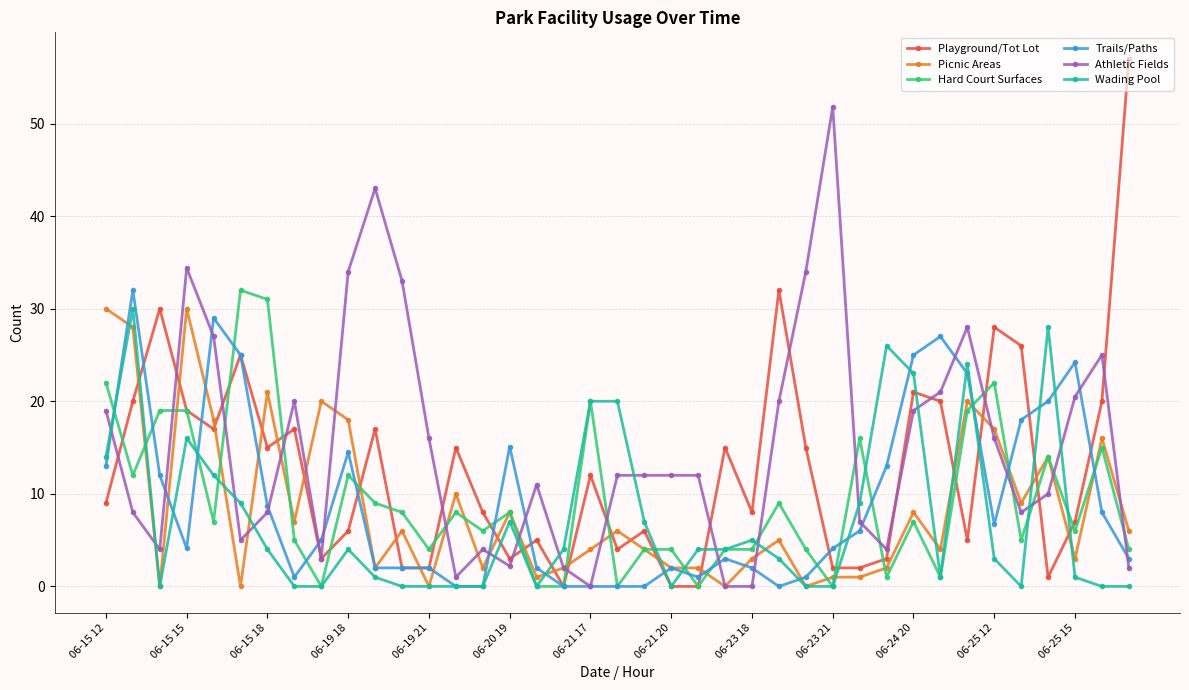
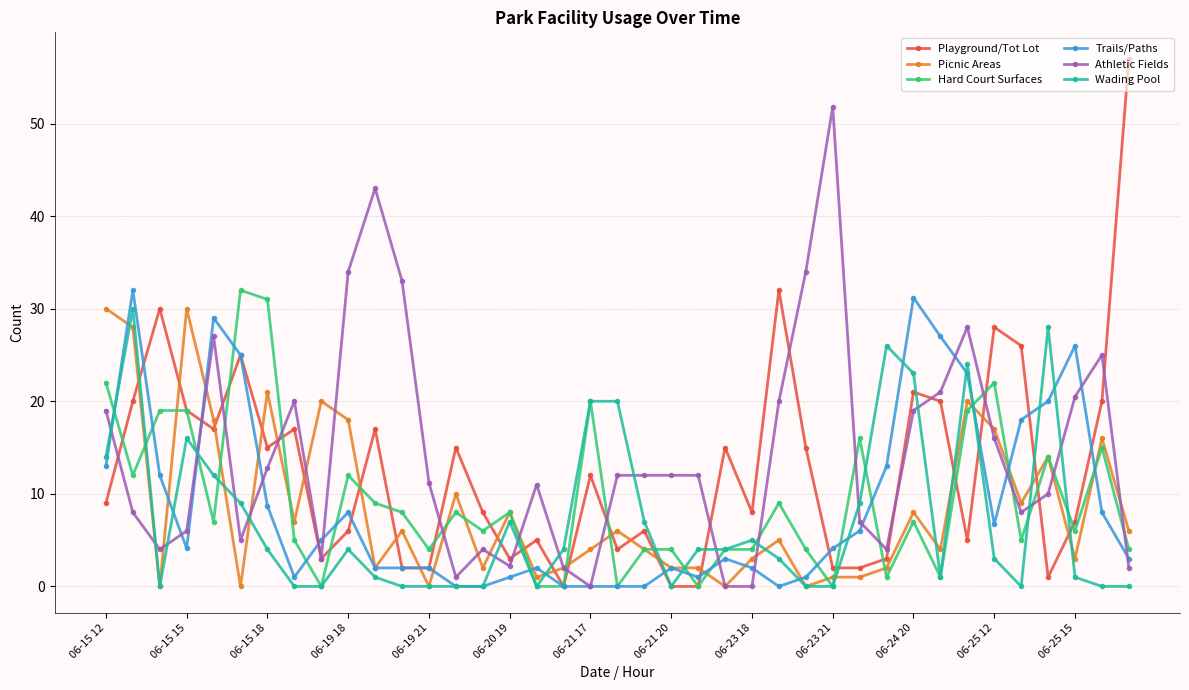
  {
    "Trails/Paths": {
      "06-15 12": 13,
      "06-15 15": 4,
      "06-15 18": 9,
-     "06-19 18": 15,
-     "06-20 19": 15,
+     "06-19 18": 8,
+     "06-20 19": 1,
      "06-23 18": 2,
      "06-23 21": 4,
-     "06-24 20": 25,
+     "06-24 20": 31,
      "06-25 12": 7,
-     "06-25 15": 24
+     "06-25 15": 26
    },
    "Athletic Fields": {
      "06-15 12": 19,
-     "06-15 15": 34,
-     "06-15 18": 8,
+     "06-15 15": 6,
+     "06-15 18": 13,
      "06-19 18": 34,
-     "06-19 21": 16,
+     "06-19 21": 11,
      "06-20 19": 2,
      "06-21 20": 12,
      "06-23 18": 0,
      "06-23 21": 52,
      "06-24 20": 19,
      "06-25 12": 16,
      "06-25 15": 21
    }
  }
